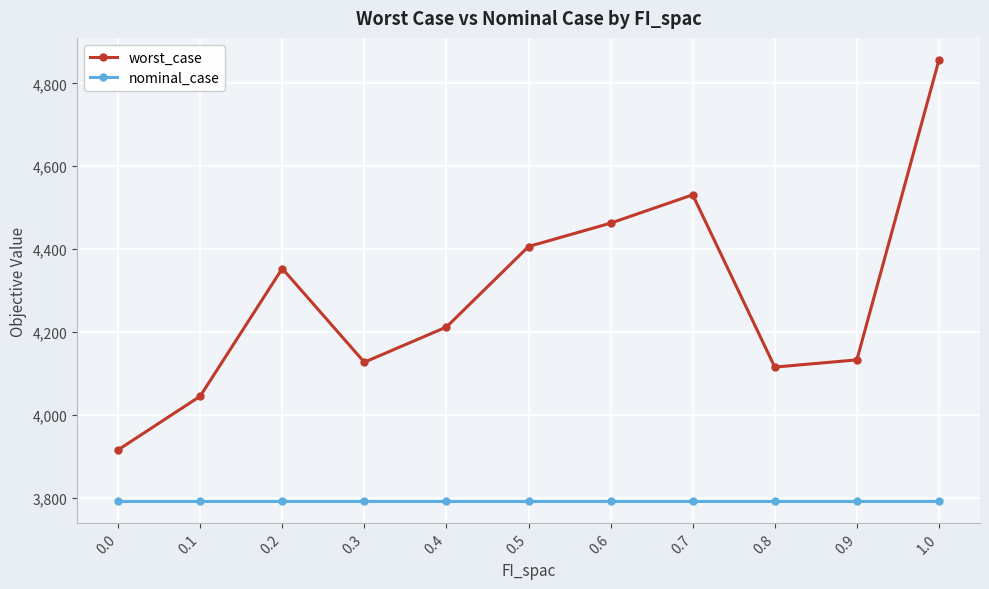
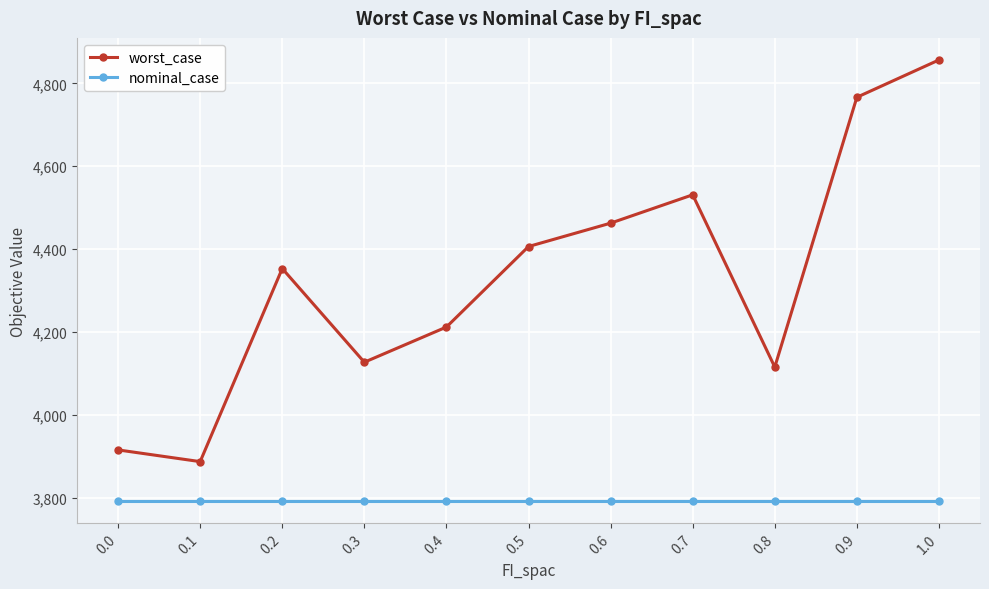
  {
    "worst_case": {
      "0.0": "3,920",
-     "0.1": "4,050",
+     "0.1": "3,890",
      "0.2": "4,350",
      "0.3": "4,130",
      "0.4": "4,210",
      "0.5": "4,410",
      "0.6": "4,460",
      "0.7": "4,530",
      "0.8": "4,120",
-     "0.9": "4,130",
+     "0.9": "4,770",
      "1.0": "4,860"
    },
    "nominal_case": {
      "0.0": "3,790",
      "0.1": "3,790",
      "0.2": "3,790",
      "0.3": "3,790",
      "0.4": "3,790",
      "0.5": "3,790",
      "0.6": "3,790",
      "0.7": "3,790",
      "0.8": "3,790",
      "0.9": "3,790",
      "1.0": "3,790"
    }
  }
